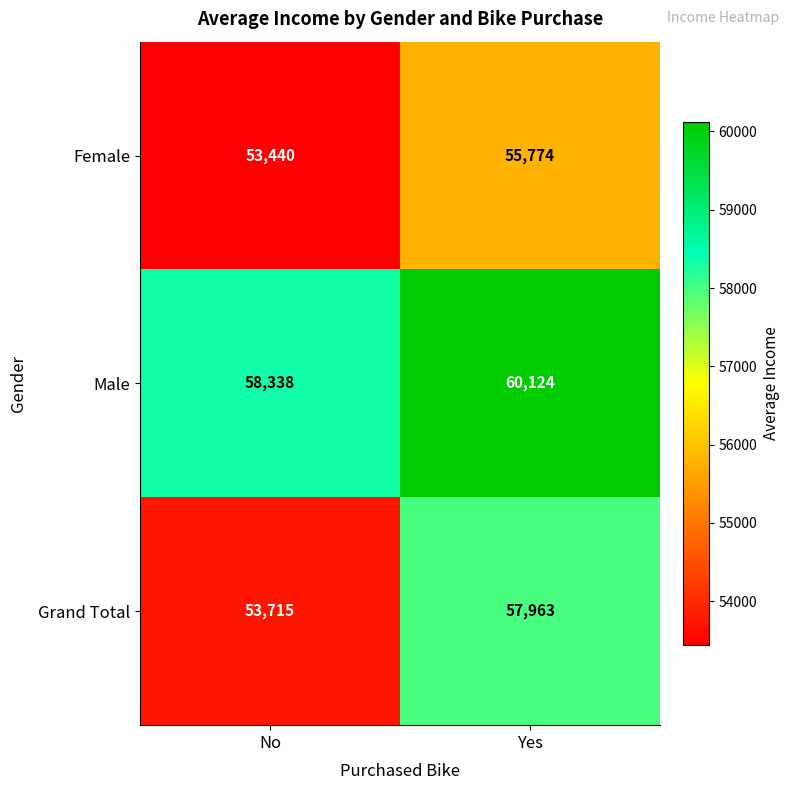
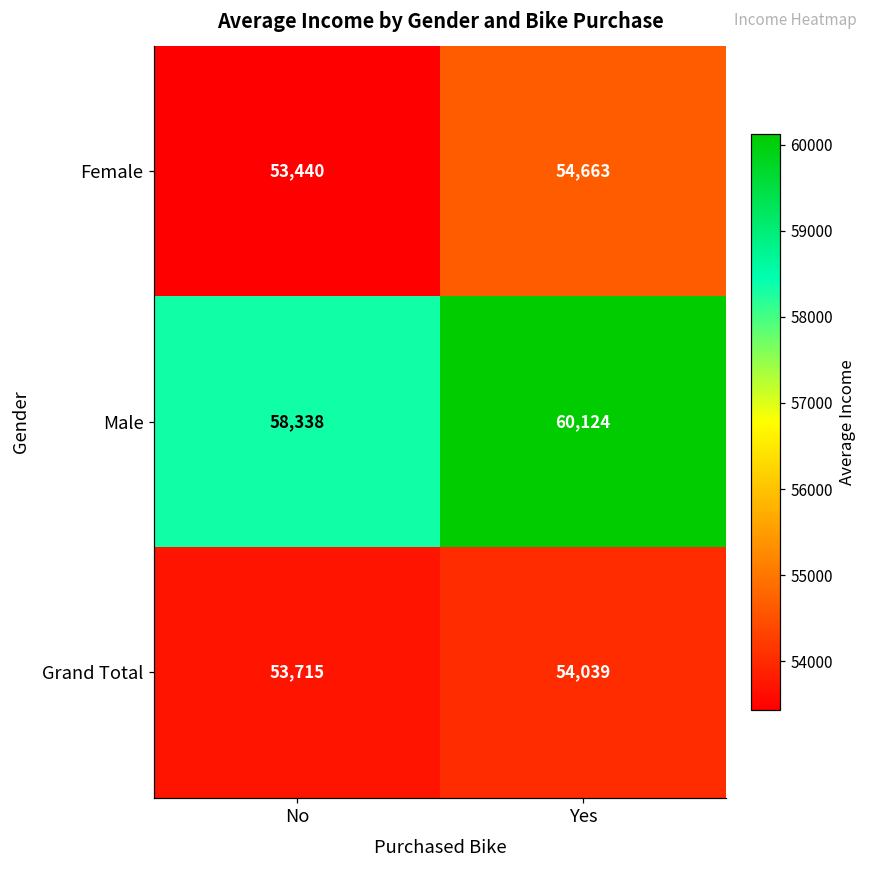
  {
    "Female": {
      "No": "53,440",
-     "Yes": "55,774"
+     "Yes": "54,663"
    },
    "Male": {
      "No": "58,338",
      "Yes": "60,124"
    },
    "Grand Total": {
      "No": "53,715",
-     "Yes": "57,963"
+     "Yes": "54,039"
    }
  }
